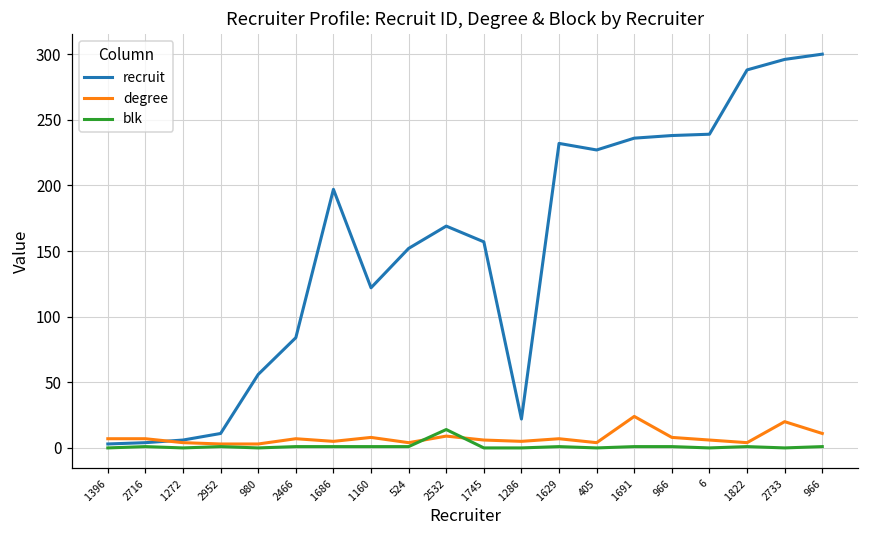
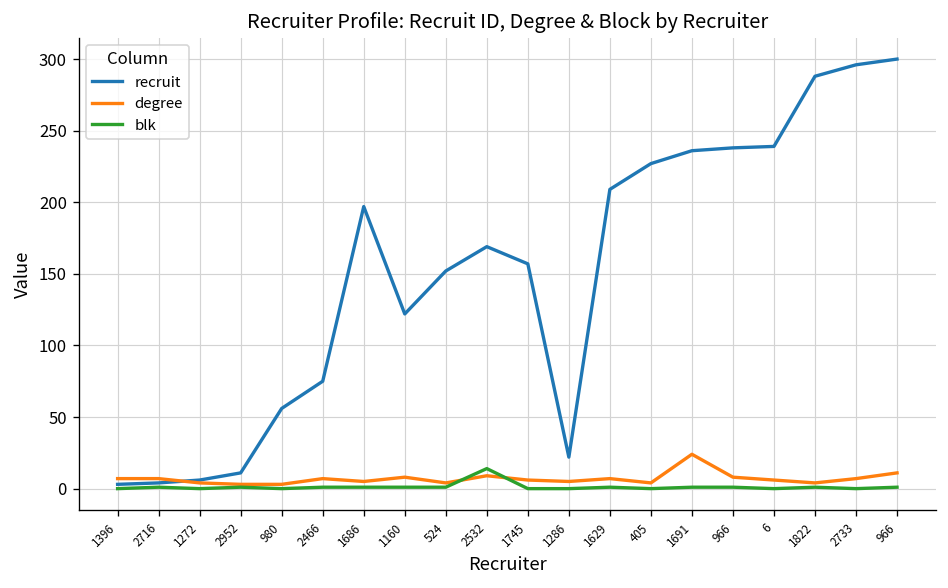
  {
    "recruit": {
      "1396": 3,
      "2716": 4,
      "2952": 11,
      "980": 56,
-     "2466": 84,
+     "2466": 75,
      "1686": 197,
      "1160": 122,
      "524": 152,
      "2532": 169,
      "1745": 157,
      "1286": 22,
-     "1629": 232,
+     "1629": 209,
      "405": 227,
      "1691": 236,
      "6": 239,
      "1822": 288,
      "2733": 296
    },
    "degree": {
      "1396": 7,
      "2716": 7,
      "980": 3,
      "2466": 7,
      "1686": 5,
      "1160": 8,
      "524": 4,
      "2532": 9,
      "1745": 6,
      "1286": 5,
      "1629": 7,
      "405": 4,
      "1691": 24,
      "6": 6,
      "1822": 4,
-     "2733": 20
+     "2733": 7
    },
    "blk": {
      "1396": 0,
      "2716": 1,
      "1272": 0,
      "980": 0,
      "2466": 1,
      "1686": 1,
      "1160": 1,
      "524": 1,
      "2532": 14,
      "1745": 0,
      "1286": 0,
      "1629": 1,
      "405": 0,
      "1691": 1,
      "6": 0,
      "1822": 1,
      "2733": 0
    }
  }
